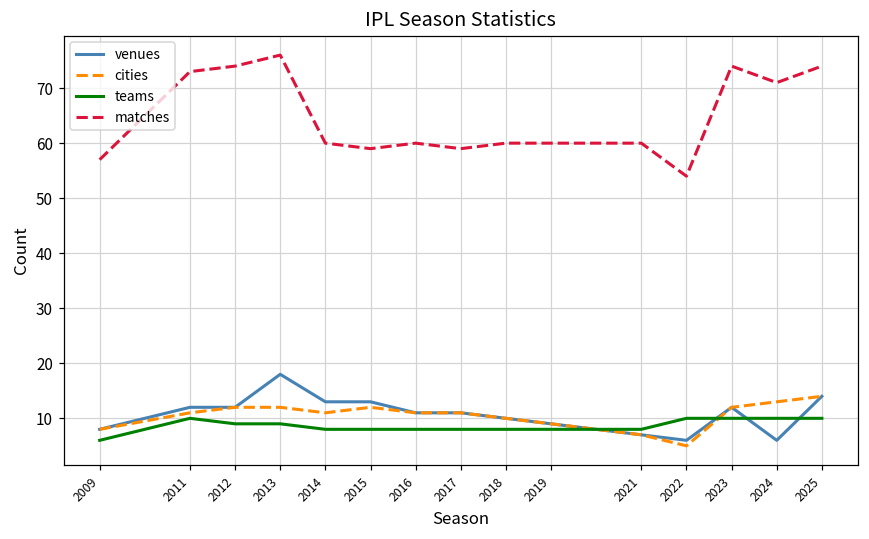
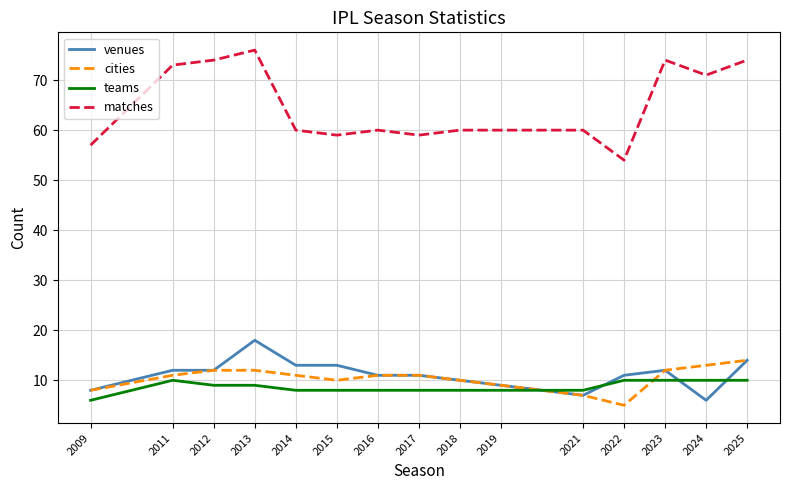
  {
    "venues": {
      "2011": 12,
      "2013": 18,
      "2014": 13,
      "2015": 13,
-     "2022": 6,
+     "2022": 11,
      "2024": 6
    },
    "cities": {
      "2011": 11,
      "2013": 12,
      "2014": 11,
-     "2015": 12,
+     "2015": 10,
      "2022": 5,
      "2024": 13
    },
    "teams": {
      "2009": 6,
      "2011": 10,
      "2012": 9,
      "2013": 9,
      "2014": 8,
      "2015": 8,
      "2016": 8,
      "2017": 8,
      "2018": 8,
      "2019": 8,
      "2021": 8,
      "2022": 10,
      "2023": 10,
      "2024": 10,
      "2025": 10
    },
    "matches": {
      "2009": 57,
      "2011": 73,
      "2012": 74,
      "2013": 76,
      "2014": 60,
      "2015": 59,
      "2016": 60,
      "2017": 59,
      "2018": 60,
      "2019": 60,
      "2021": 60,
      "2022": 54,
      "2023": 74,
      "2024": 71,
      "2025": 74
    }
  }
